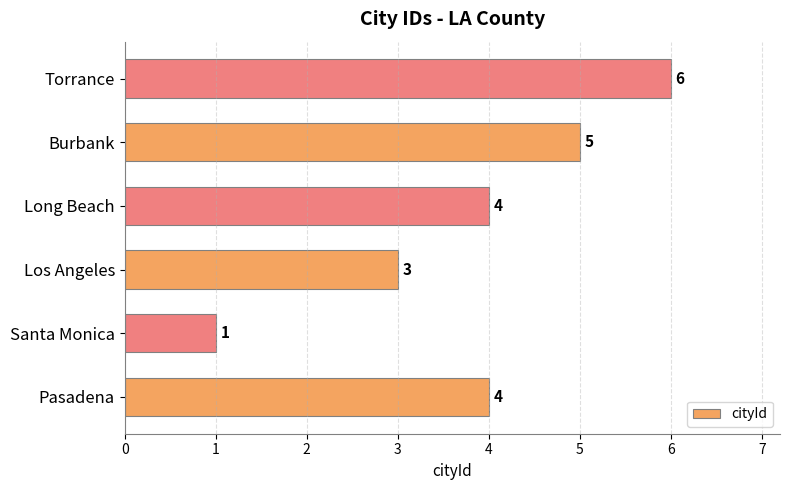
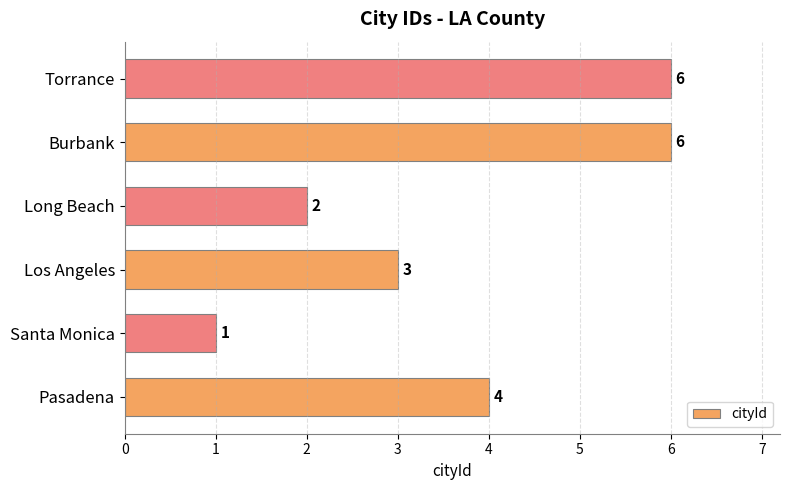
  {
    "Torrance": 6,
-   "Burbank": 5,
-   "Long Beach": 4,
+   "Burbank": 6,
+   "Long Beach": 2,
    "Los Angeles": 3,
    "Santa Monica": 1,
    "Pasadena": 4
  }
